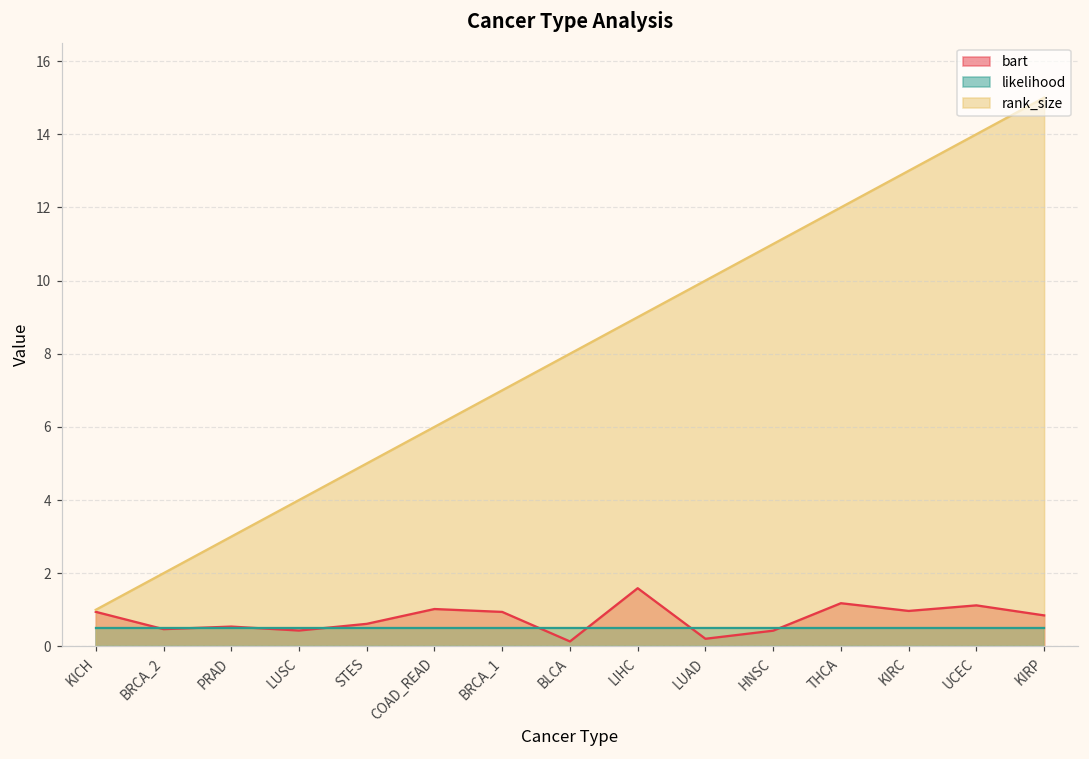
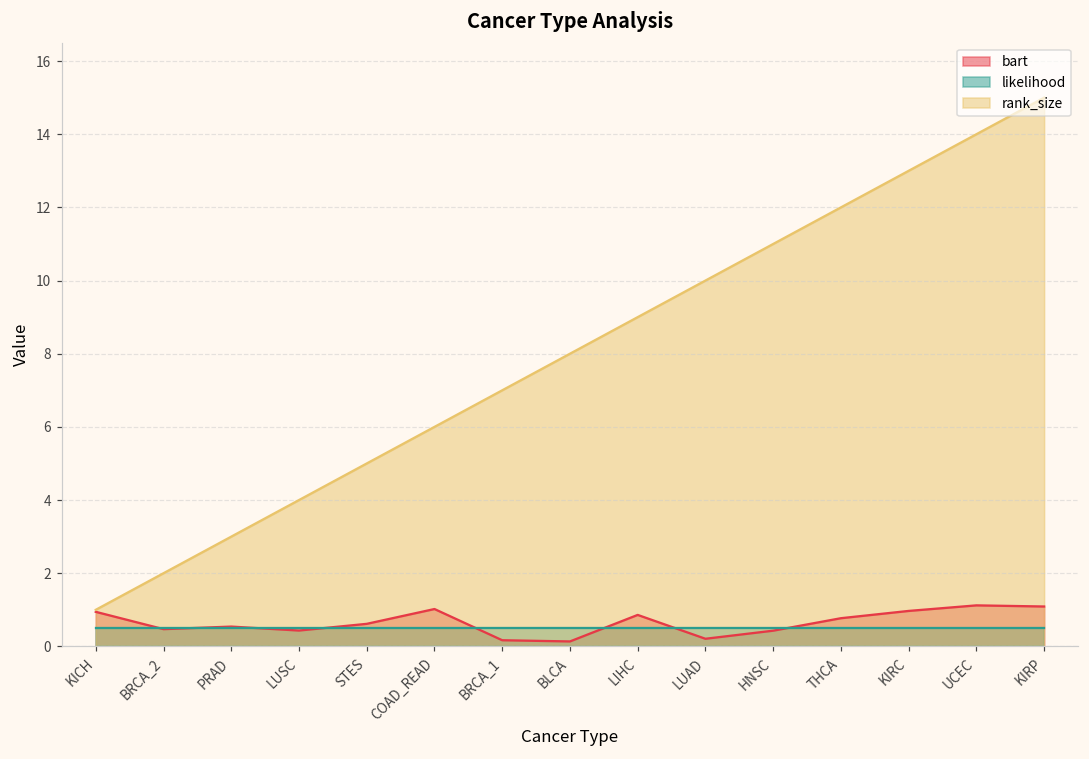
  {
    "bart": {
      "STES": 0.6,
      "COAD_READ": 1.0,
-     "BRCA_1": 0.9,
+     "BRCA_1": 0.2,
      "BLCA": 0.1,
-     "LIHC": 1.6,
+     "LIHC": 0.9,
      "LUAD": 0.2,
-     "THCA": 1.2,
+     "THCA": 0.8,
      "KIRC": 1.0,
      "UCEC": 1.1,
-     "KIRP": 0.8
+     "KIRP": 1.1
    },
    "likelihood": {
      "KICH": 0.5,
      "STES": 0.5,
      "COAD_READ": 0.5,
      "BRCA_1": 0.5,
      "BLCA": 0.5,
      "LIHC": 0.5,
      "LUAD": 0.5,
      "THCA": 0.5,
      "KIRC": 0.5,
      "UCEC": 0.5,
      "KIRP": 0.5
    },
    "rank_size": {
      "BRCA_2": 2.0,
      "PRAD": 3.0,
      "LUSC": 4.0,
      "STES": 5.0,
      "COAD_READ": 6.0,
      "BRCA_1": 7.0,
      "BLCA": 8.0,
      "LIHC": 9.0,
      "LUAD": 10.0,
      "HNSC": 11.0,
      "THCA": 12.0,
      "KIRC": 13.0,
      "UCEC": 14.0
    }
  }
